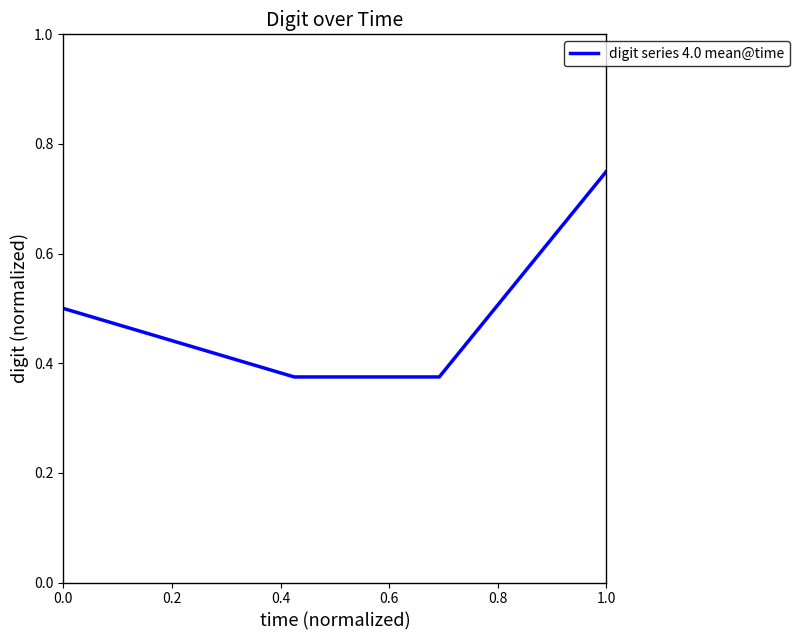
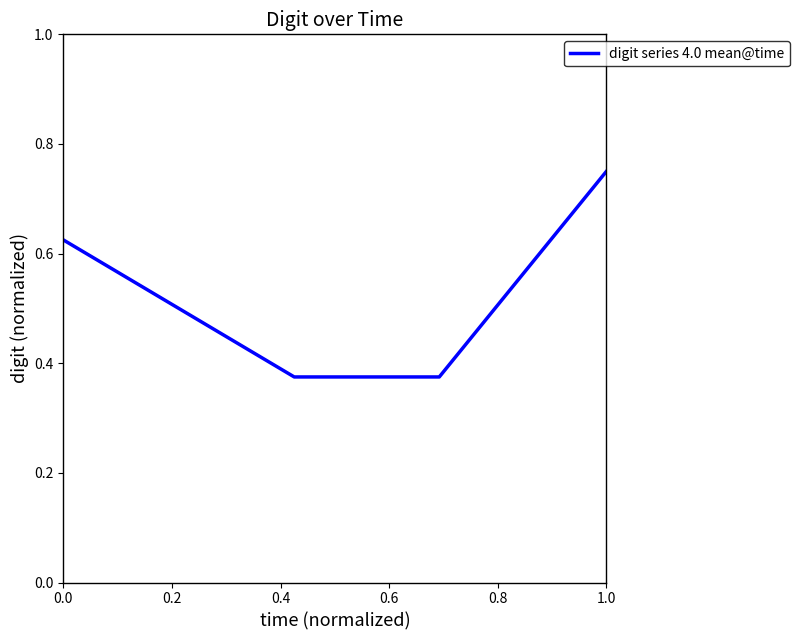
  {
-   "0.0": 0.50,
+   "0.0": 0.63,
    "1.0": 0.75
  }
